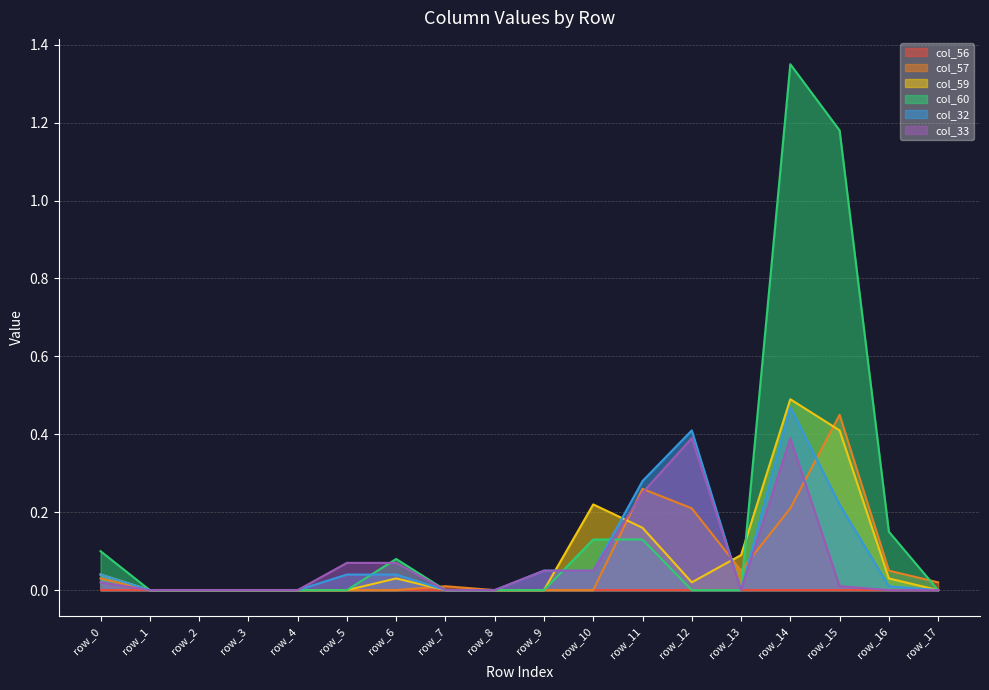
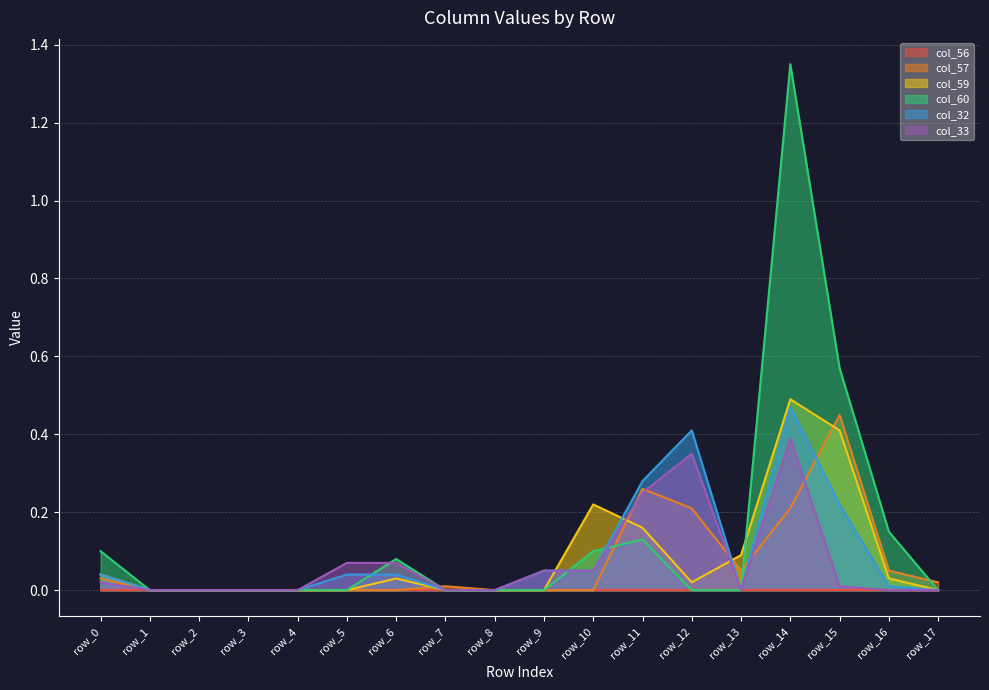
  {
    "col_59": {
      "row_6": 0.03,
      "row_10": 0.22,
      "row_11": 0.16,
      "row_12": 0.02,
      "row_13": 0.09,
      "row_14": 0.49,
      "row_15": 0.41,
      "row_16": 0.03
    },
    "col_60": {
      "row_0": 0.10,
      "row_6": 0.08,
-     "row_10": 0.13,
+     "row_10": 0.10,
      "row_11": 0.13,
      "row_14": 1.35,
-     "row_15": 1.18,
+     "row_15": 0.57,
      "row_16": 0.15
    },
    "col_32": {
      "row_5": 0.04,
      "row_6": 0.04,
      "row_11": 0.28,
      "row_12": 0.41,
      "row_14": 0.47,
      "row_15": 0.22,
      "row_16": 0.01
    },
    "col_33": {
      "row_0": 0.02,
      "row_5": 0.07,
      "row_6": 0.07,
      "row_11": 0.25,
-     "row_12": 0.39,
+     "row_12": 0.35,
      "row_14": 0.39,
      "row_15": 0.01
    }
  }
